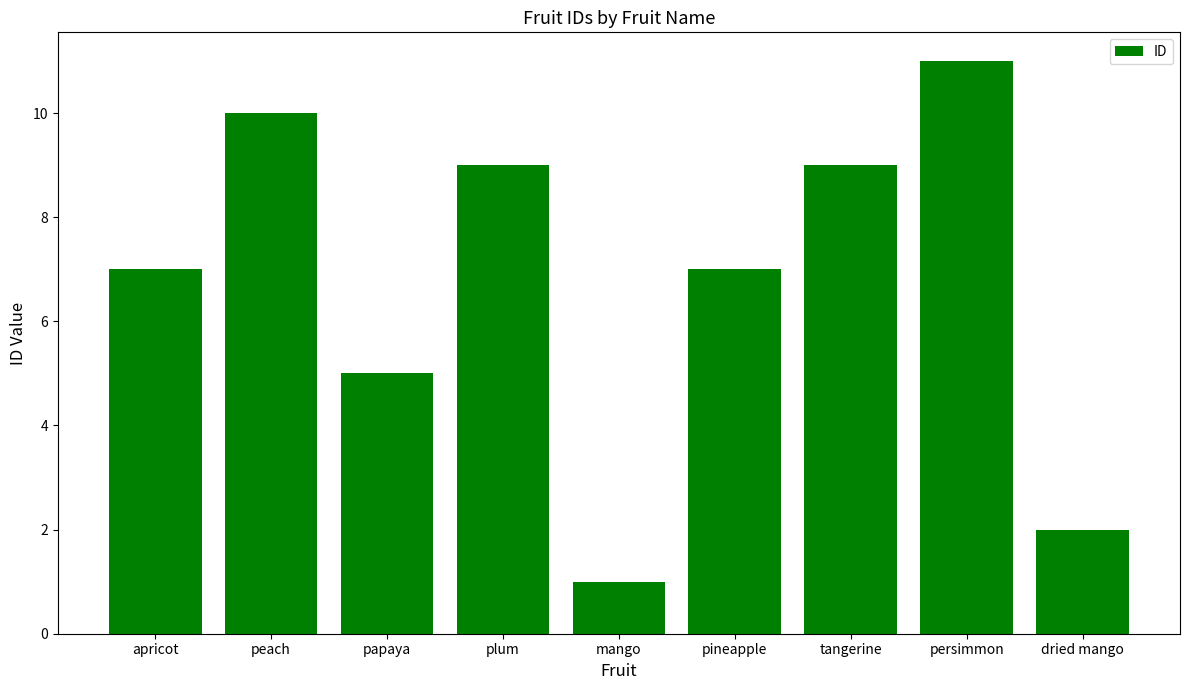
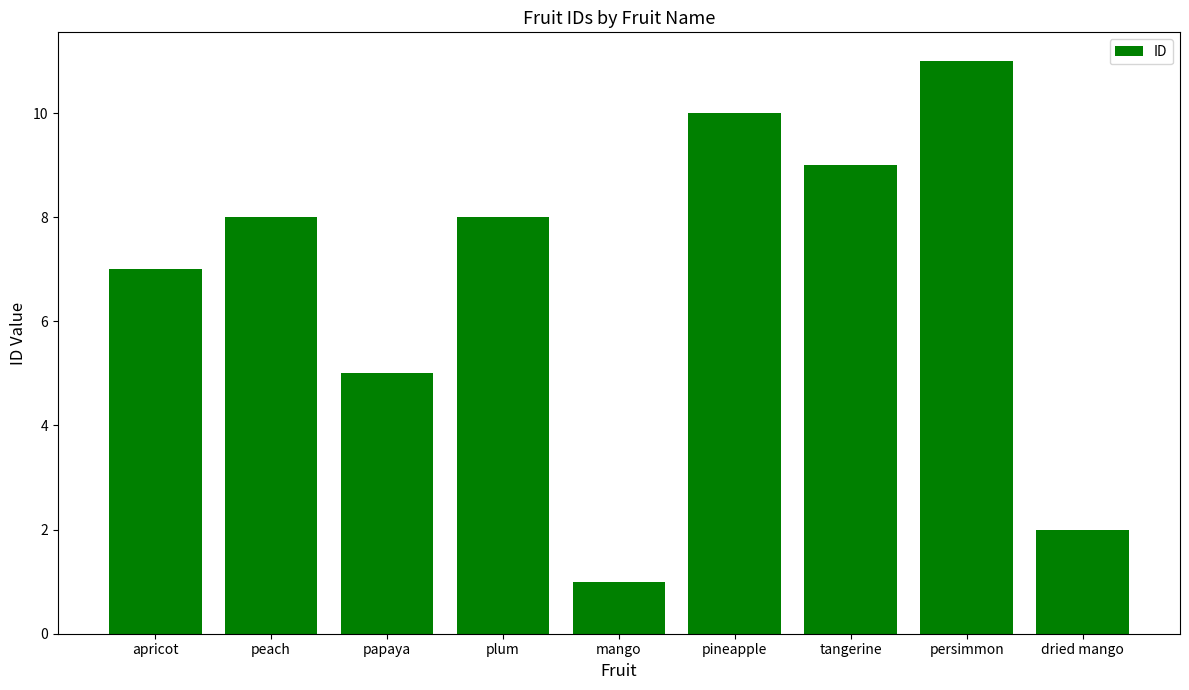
  {
    "apricot": 7,
-   "peach": 10,
+   "peach": 8,
    "papaya": 5,
-   "plum": 9,
+   "plum": 8,
    "mango": 1,
-   "pineapple": 7,
+   "pineapple": 10,
    "tangerine": 9,
    "persimmon": 11,
    "dried mango": 2
  }
